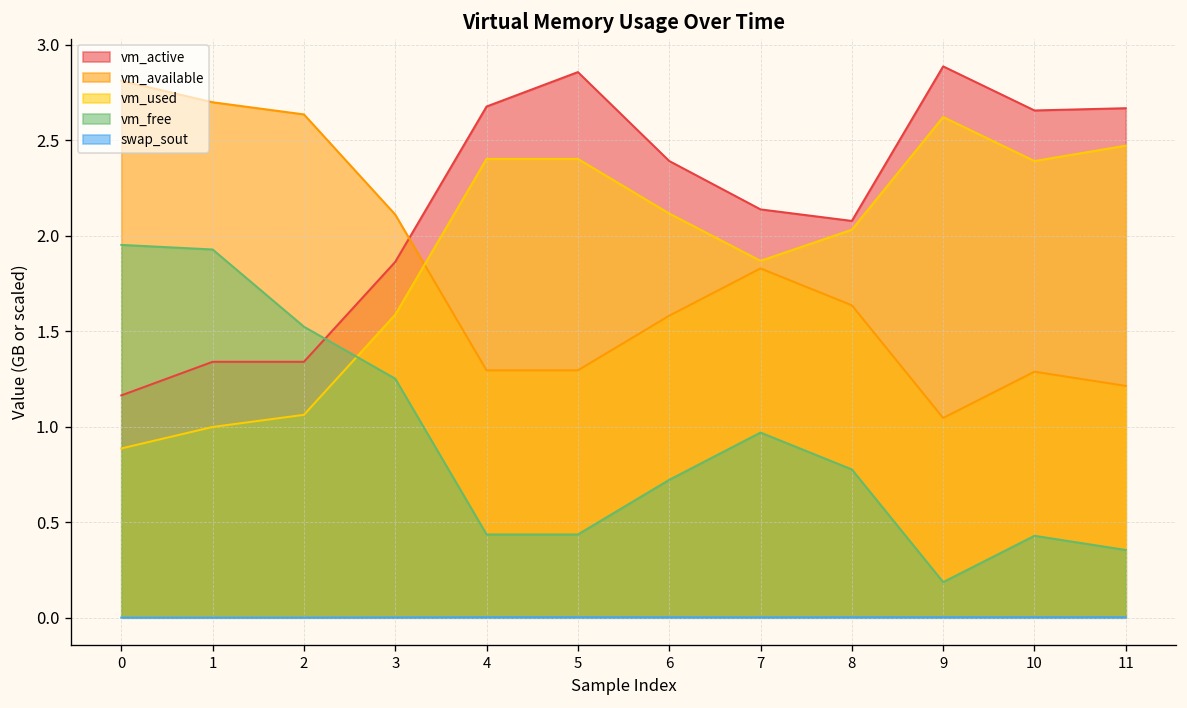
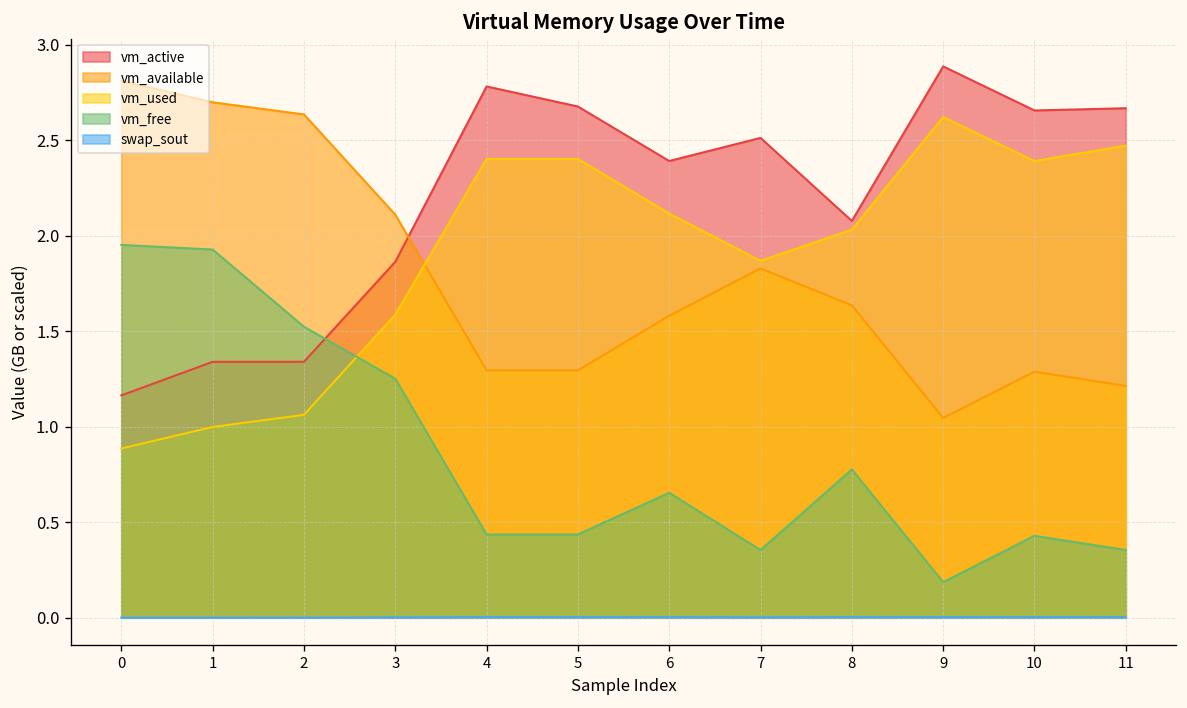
  {
    "vm_active": {
      "0": 1.16,
      "1": 1.34,
      "2": 1.34,
      "3": 1.86,
-     "4": 2.68,
-     "5": 2.86,
+     "4": 2.78,
+     "5": 2.68,
      "6": 2.39,
-     "7": 2.14,
+     "7": 2.51,
      "8": 2.08,
      "9": 2.89,
      "10": 2.66,
      "11": 2.67
    },
    "vm_free": {
      "0": 1.95,
      "1": 1.93,
      "2": 1.52,
      "3": 1.25,
      "4": 0.44,
      "5": 0.44,
-     "6": 0.72,
-     "7": 0.97,
+     "6": 0.65,
+     "7": 0.35,
      "8": 0.78,
      "9": 0.19,
      "10": 0.43,
      "11": 0.35
    },
    "swap_sout": {
      "0": 0.00,
      "1": 0.00,
      "2": 0.00,
      "3": 0.00,
      "4": 0.00,
      "5": 0.00,
      "6": 0.00,
      "7": 0.00,
      "8": 0.00,
      "9": 0.00,
      "10": 0.00,
      "11": 0.00
    }
  }
